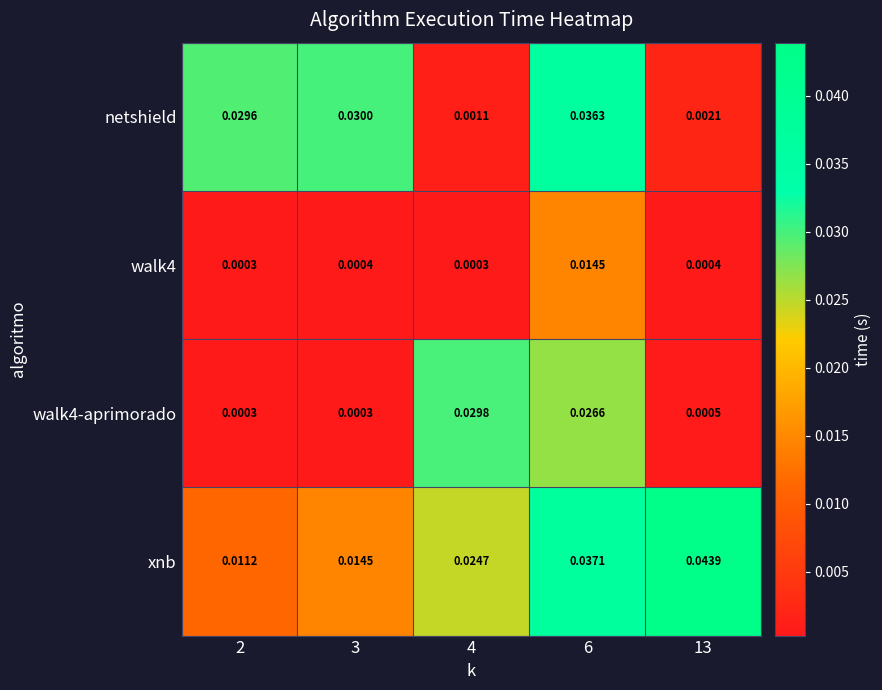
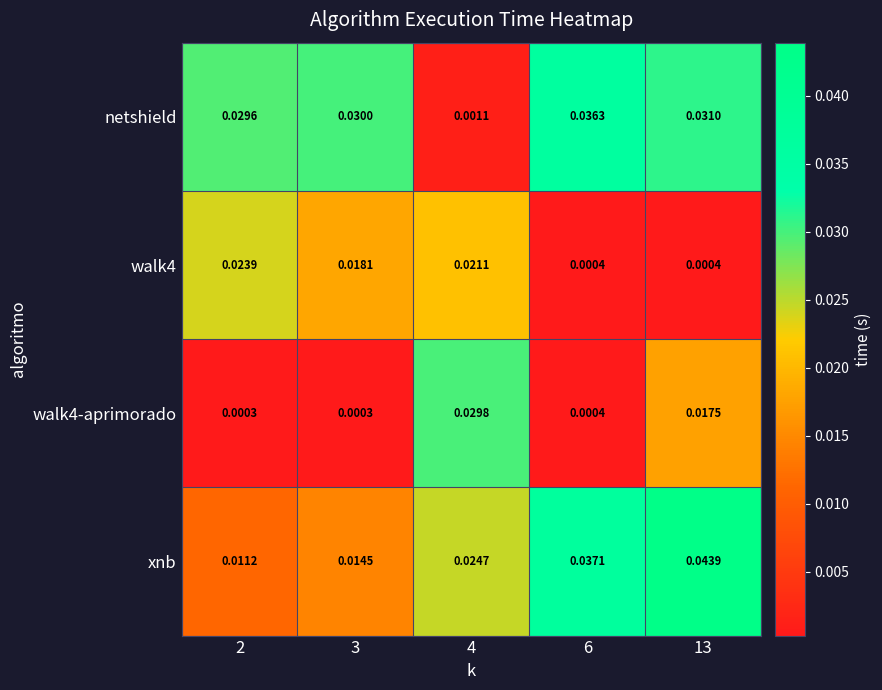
  {
    "netshield": {
      "2": 0.0296,
      "3": 0.0300,
      "4": 0.0011,
      "6": 0.0363,
-     "13": 0.0021
+     "13": 0.0310
    },
    "walk4": {
-     "2": 0.0003,
-     "3": 0.0004,
-     "4": 0.0003,
-     "6": 0.0145,
+     "2": 0.0239,
+     "3": 0.0181,
+     "4": 0.0211,
+     "6": 0.0004,
      "13": 0.0004
    },
    "walk4-aprimorado": {
      "2": 0.0003,
      "3": 0.0003,
      "4": 0.0298,
-     "6": 0.0266,
-     "13": 0.0005
+     "6": 0.0004,
+     "13": 0.0175
    },
    "xnb": {
      "2": 0.0112,
      "3": 0.0145,
      "4": 0.0247,
      "6": 0.0371,
      "13": 0.0439
    }
  }
